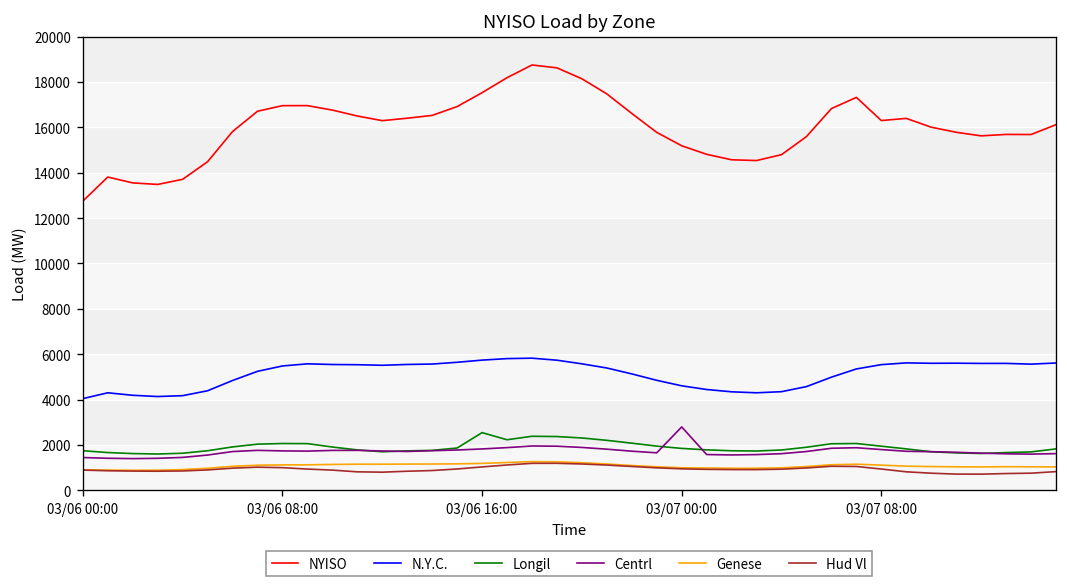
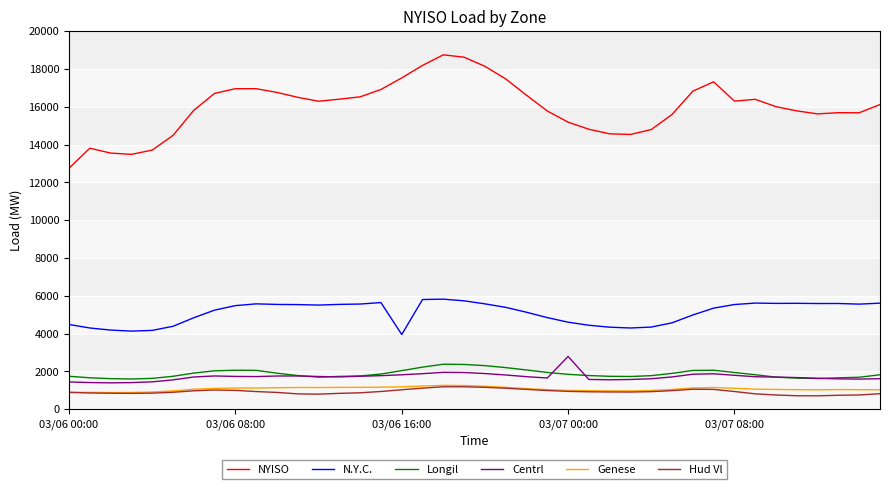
  {
    "NYISO": {
      "03/06 00:00": 12700,
      "03/06 08:00": 17000,
      "03/06 16:00": 17500,
      "03/07 00:00": 15200,
      "03/07 08:00": 16300
    },
    "N.Y.C.": {
-     "03/06 00:00": 4000,
+     "03/06 00:00": 4500,
      "03/06 08:00": 5500,
-     "03/06 16:00": 5700,
+     "03/06 16:00": 4000,
      "03/07 00:00": 4600,
      "03/07 08:00": 5500
    },
    "Longil": {
      "03/06 00:00": 1700,
      "03/06 08:00": 2100,
-     "03/06 16:00": 2500,
+     "03/06 16:00": 2000,
      "03/07 00:00": 1800,
      "03/07 08:00": 1900
    },
    "Centrl": {
      "03/06 00:00": 1400,
      "03/06 08:00": 1700,
      "03/06 16:00": 1800,
      "03/07 00:00": 2800,
      "03/07 08:00": 1800
    },
    "Genese": {
      "03/06 16:00": 1200,
      "03/07 08:00": 1100
    },
    "Hud Vl": {
      "03/06 16:00": 1000,
      "03/07 08:00": 900
    }
  }
